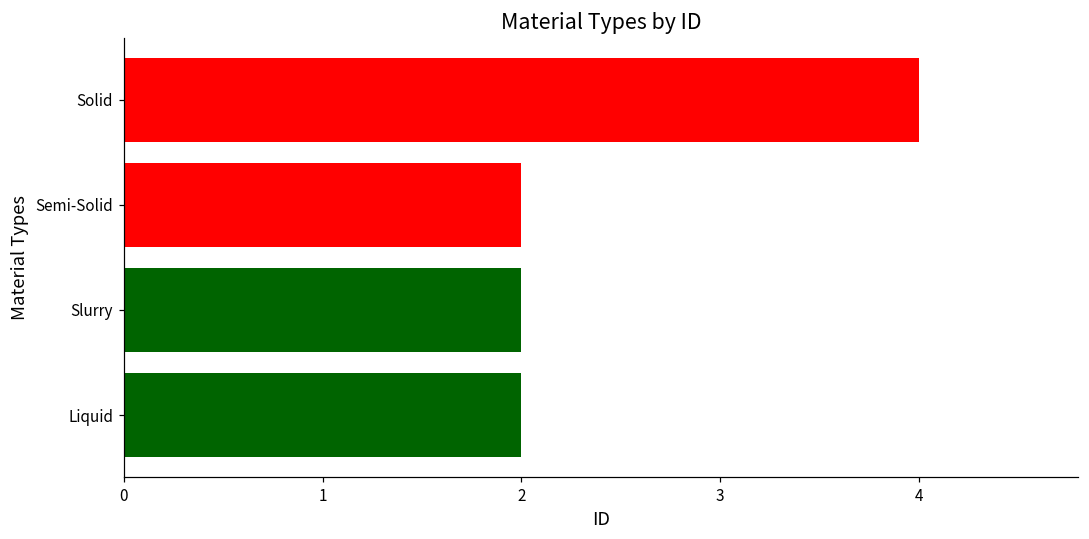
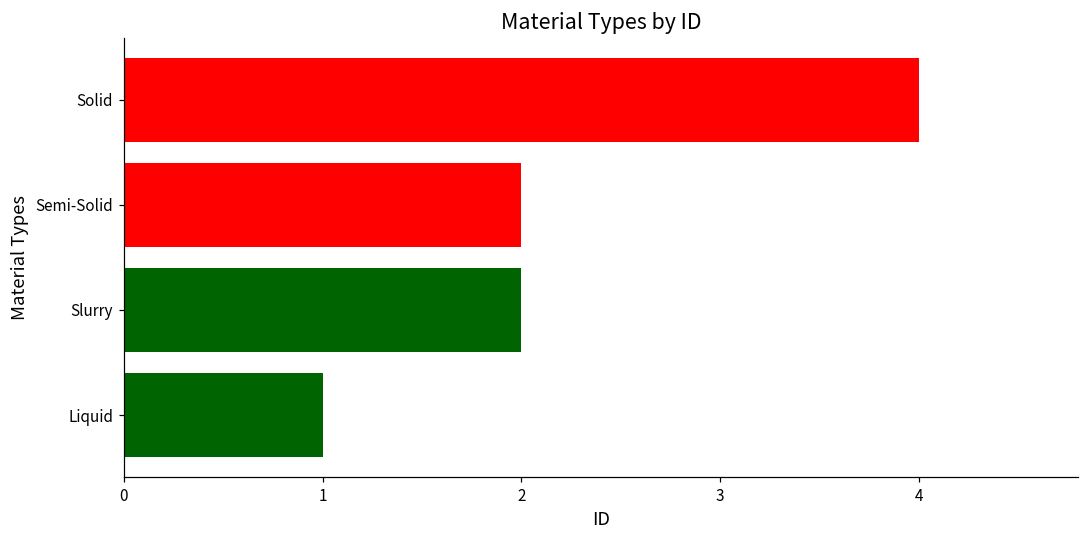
  {
    "Solid": 4,
    "Semi-Solid": 2,
    "Slurry": 2,
-   "Liquid": 2
+   "Liquid": 1
  }
